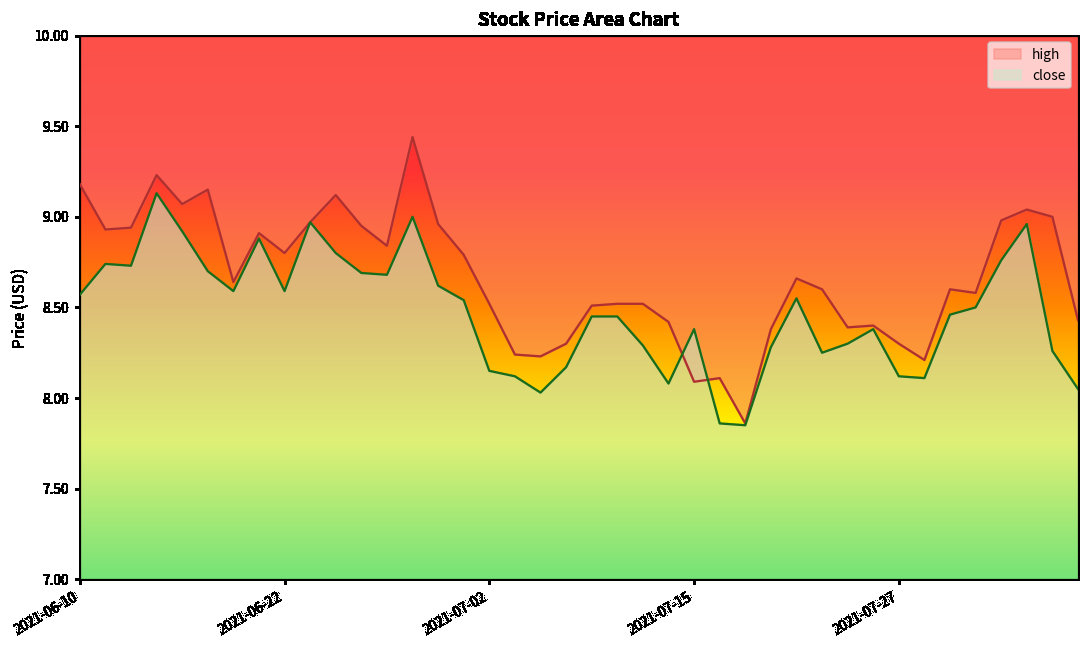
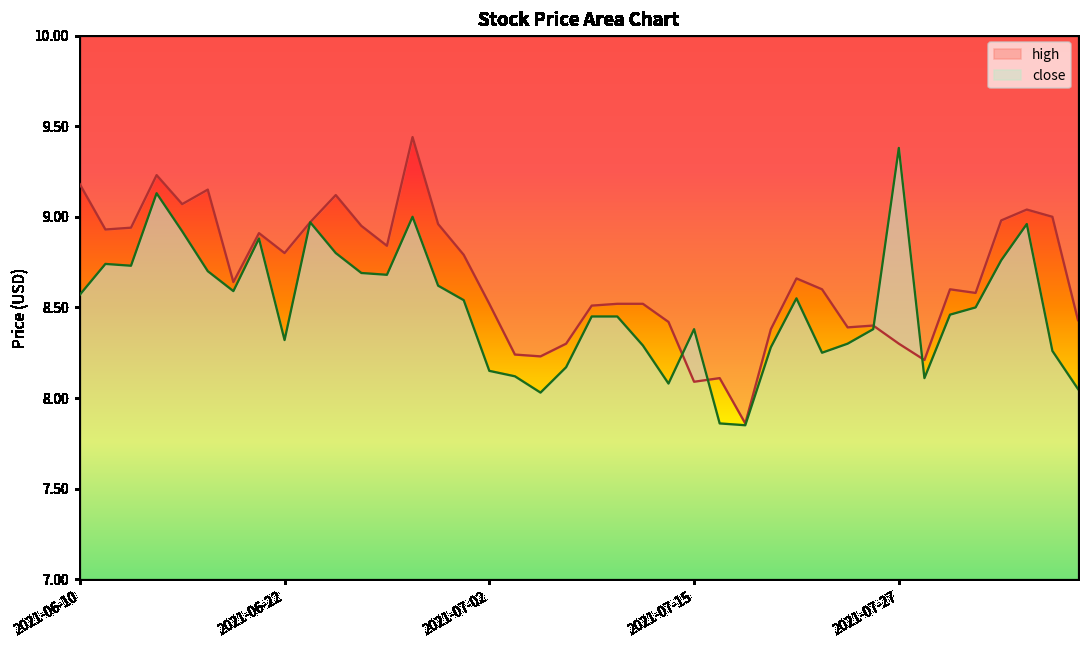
  {
    "close": {
      "2021-06-10": 8.57,
-     "2021-06-22": 8.59,
+     "2021-06-22": 8.32,
      "2021-07-02": 8.15,
      "2021-07-15": 8.38,
-     "2021-07-27": 8.12
+     "2021-07-27": 9.38
    }
  }
